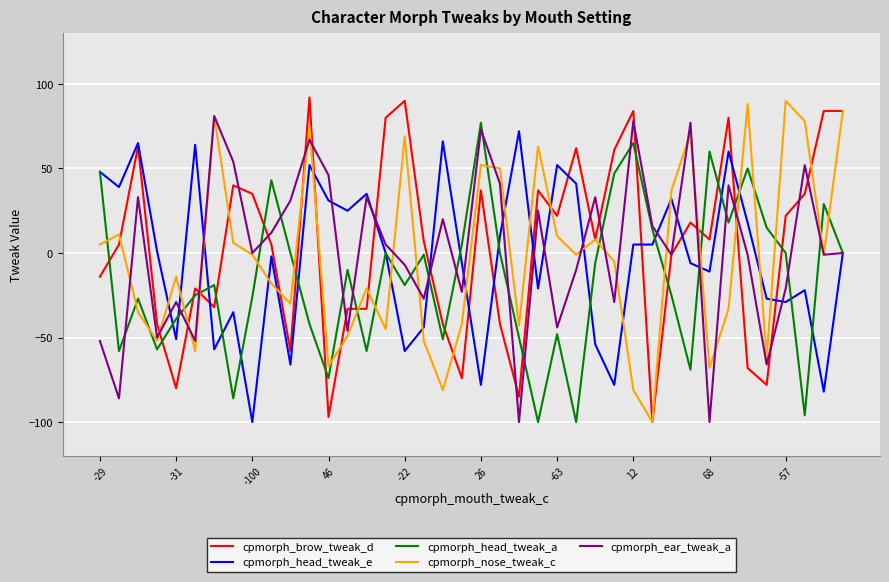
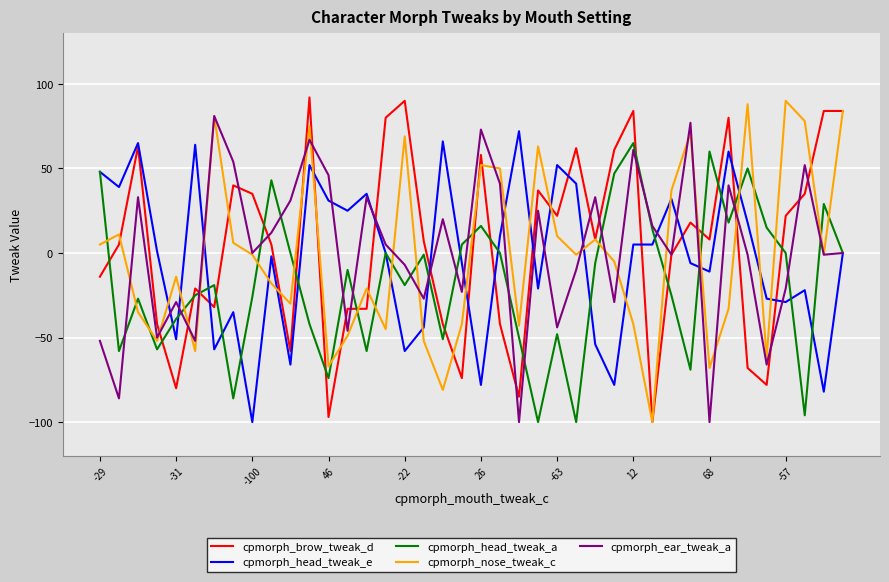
  {
    "cpmorph_brow_tweak_d": {
      "-31": -80,
      "-22": 90,
-     "26": 37,
+     "26": 58,
      "-63": 22,
      "12": 84,
      "68": 8,
      "-57": 22
    },
    "cpmorph_head_tweak_e": {
      "-31": -51,
      "-22": -58,
      "26": -78,
      "-63": 52,
      "12": 5,
      "68": -11,
      "-57": -29
    },
    "cpmorph_head_tweak_a": {
      "-31": -39,
      "-22": -19,
-     "26": 77,
+     "26": 16,
      "-63": -48,
      "12": 65,
      "68": 60,
      "-57": 0
    },
    "cpmorph_nose_tweak_c": {
      "-31": -14,
      "-22": 69,
      "26": 52,
      "-63": 10,
-     "12": -81,
+     "12": -42,
      "68": -68,
      "-57": 90
    },
    "cpmorph_ear_tweak_a": {
      "-31": -29,
      "-22": -7,
      "26": 73,
      "-63": -44,
-     "12": 78,
+     "12": 61,
      "68": -100,
      "-57": -21
    }
  }
